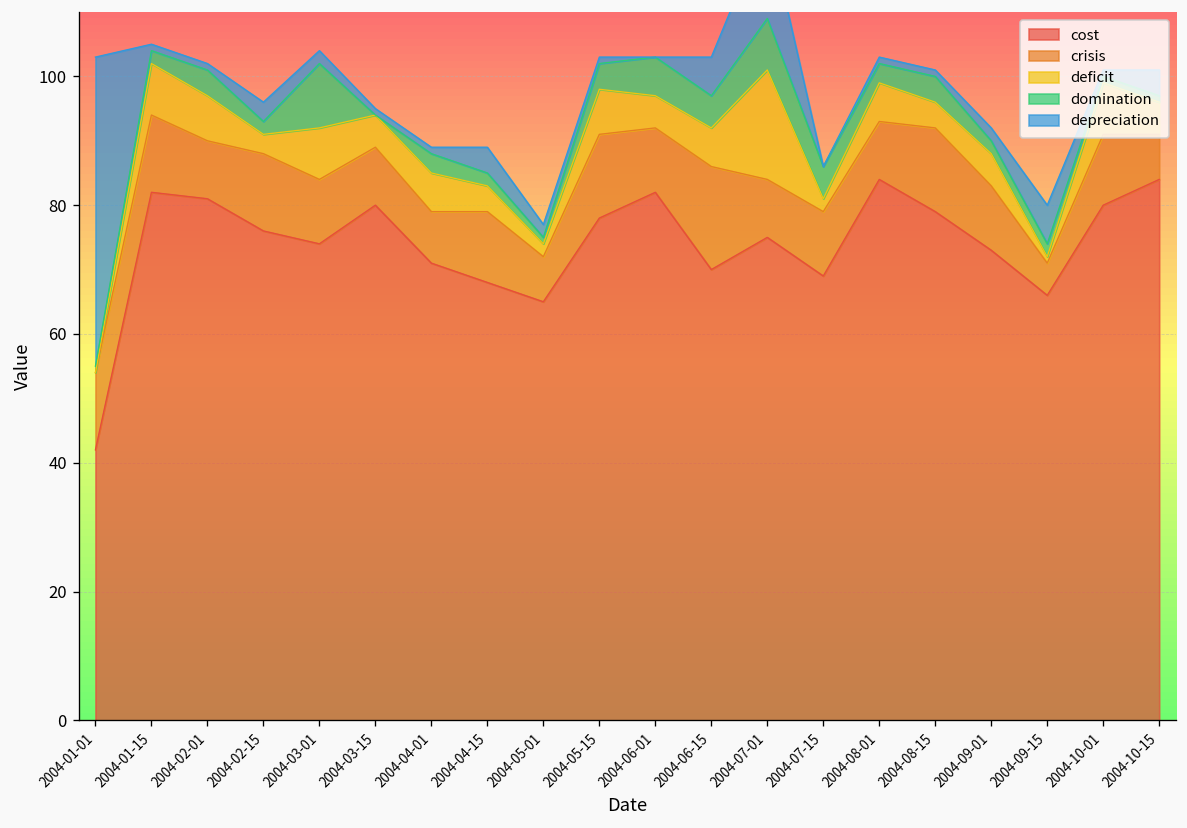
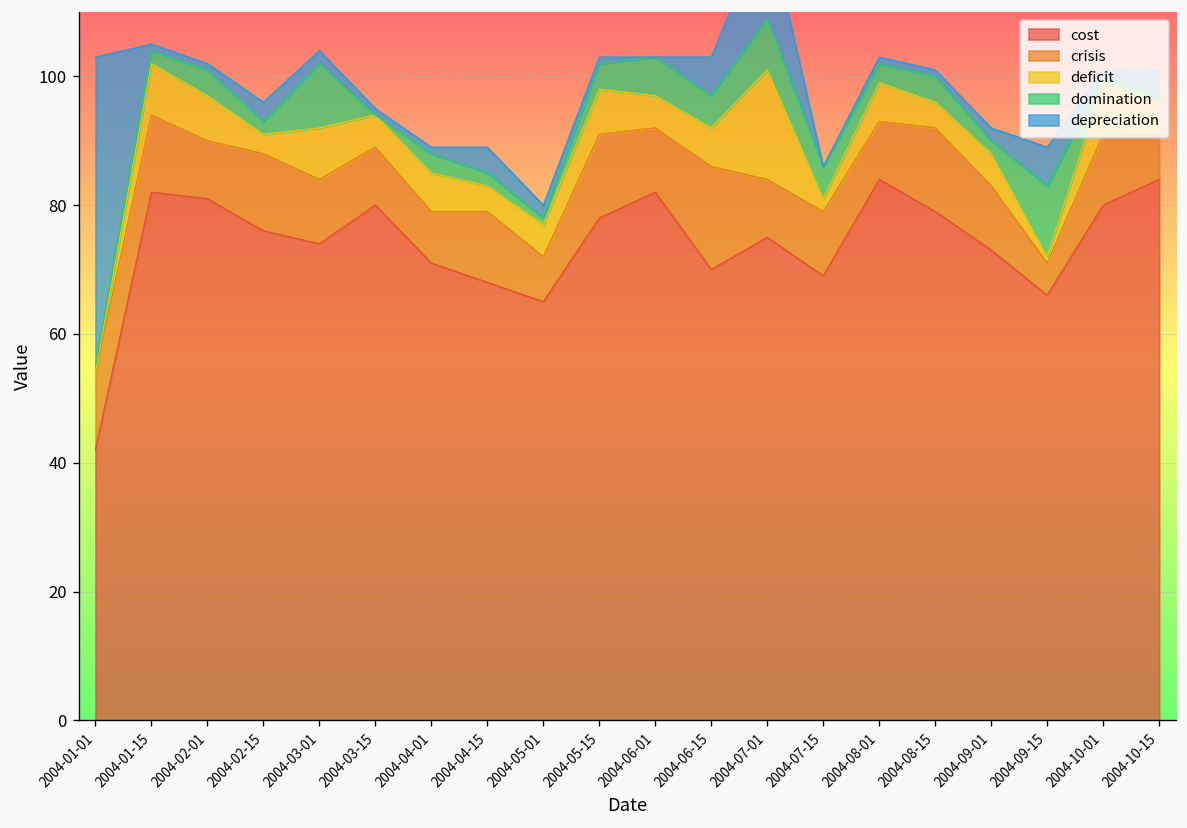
  {
    "deficit": {
      "2004-01-15": 8,
      "2004-02-01": 7,
      "2004-02-15": 3,
      "2004-03-01": 8,
      "2004-04-01": 6,
      "2004-04-15": 4,
-     "2004-05-01": 2,
+     "2004-05-01": 5,
      "2004-05-15": 7,
      "2004-06-01": 5,
      "2004-06-15": 6,
      "2004-07-01": 17,
      "2004-07-15": 2,
      "2004-08-01": 6,
      "2004-08-15": 4,
      "2004-09-01": 5,
      "2004-09-15": 1
    },
    "domination": {
      "2004-01-01": 1,
      "2004-01-15": 2,
      "2004-02-01": 4,
      "2004-02-15": 2,
      "2004-03-01": 10,
      "2004-04-01": 3,
      "2004-04-15": 2,
      "2004-05-01": 1,
      "2004-05-15": 4,
      "2004-06-15": 5,
      "2004-07-01": 8,
      "2004-08-01": 3,
      "2004-08-15": 4,
      "2004-09-01": 2,
-     "2004-09-15": 2
+     "2004-09-15": 11
    },
    "depreciation": {
      "2004-01-01": 48,
      "2004-01-15": 1,
      "2004-02-01": 1,
      "2004-02-15": 3,
      "2004-03-01": 2,
      "2004-03-15": 1,
      "2004-04-01": 1,
      "2004-04-15": 4,
      "2004-05-01": 2,
      "2004-05-15": 1,
      "2004-06-15": 6,
      "2004-08-01": 1,
      "2004-08-15": 1,
      "2004-09-01": 2,
      "2004-09-15": 6
    }
  }
